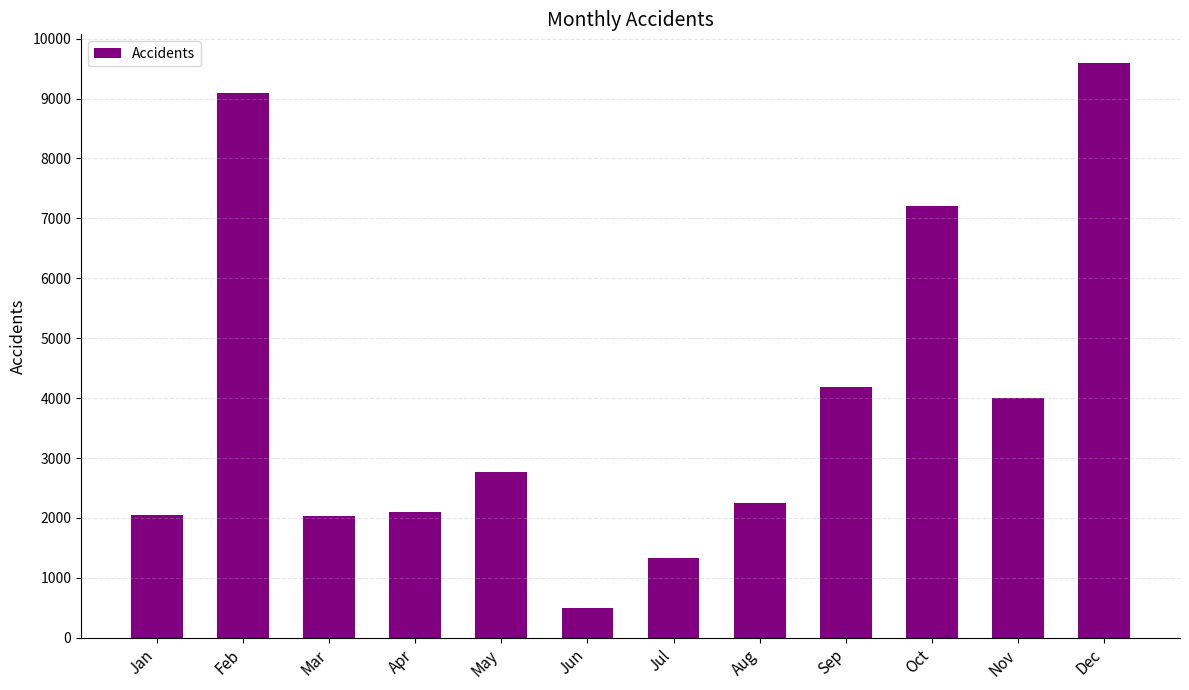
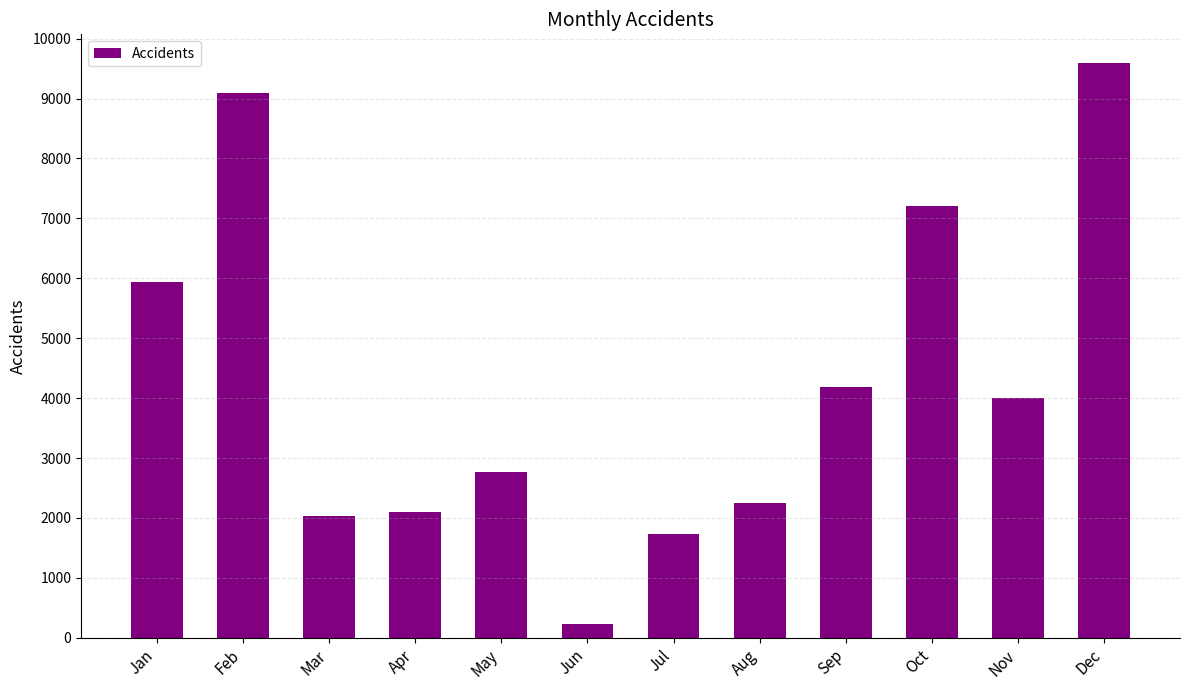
  {
-   "Jan": 2100,
+   "Jan": 5900,
    "Feb": 9100,
    "Mar": 2000,
    "Apr": 2100,
    "May": 2800,
-   "Jun": 500,
-   "Jul": 1300,
+   "Jun": 200,
+   "Jul": 1700,
    "Aug": 2300,
    "Sep": 4200,
    "Oct": 7200,
    "Nov": 4000,
    "Dec": 9600
  }
